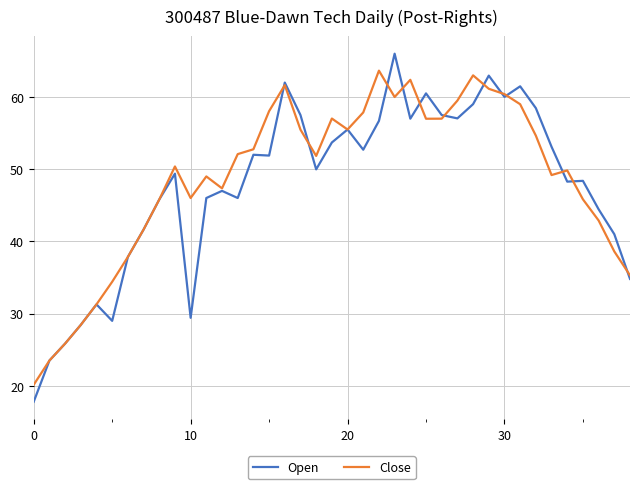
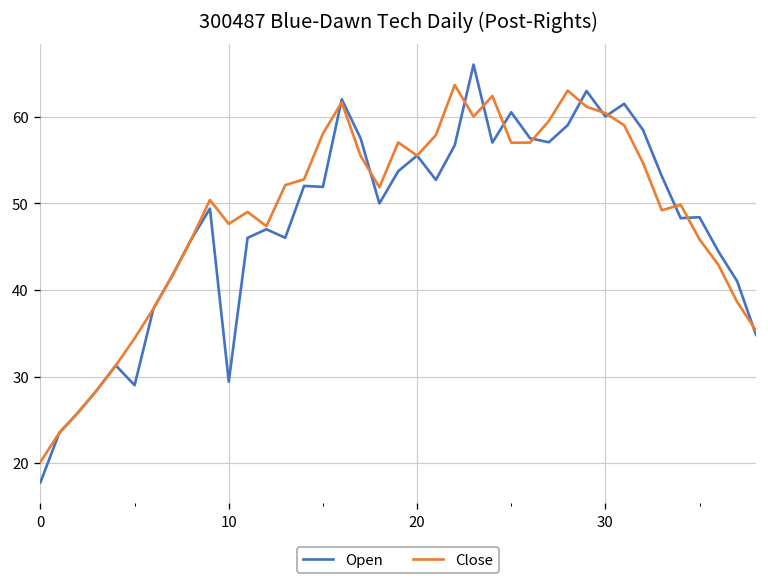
  {
    "Open": {
      "0": 18,
      "10": 29,
      "30": 60
    },
    "Close": {
      "0": 20,
-     "10": 46,
+     "10": 48,
      "30": 60
    }
  }
